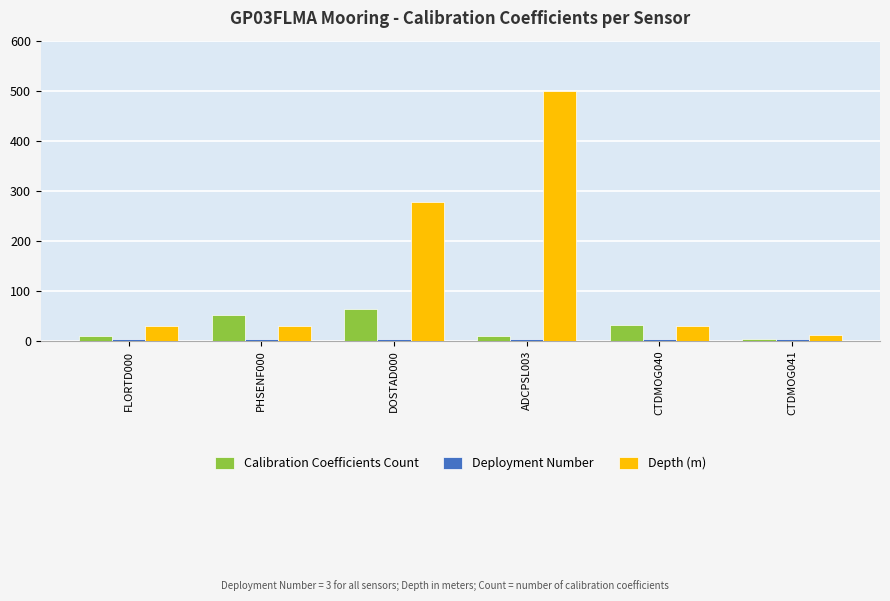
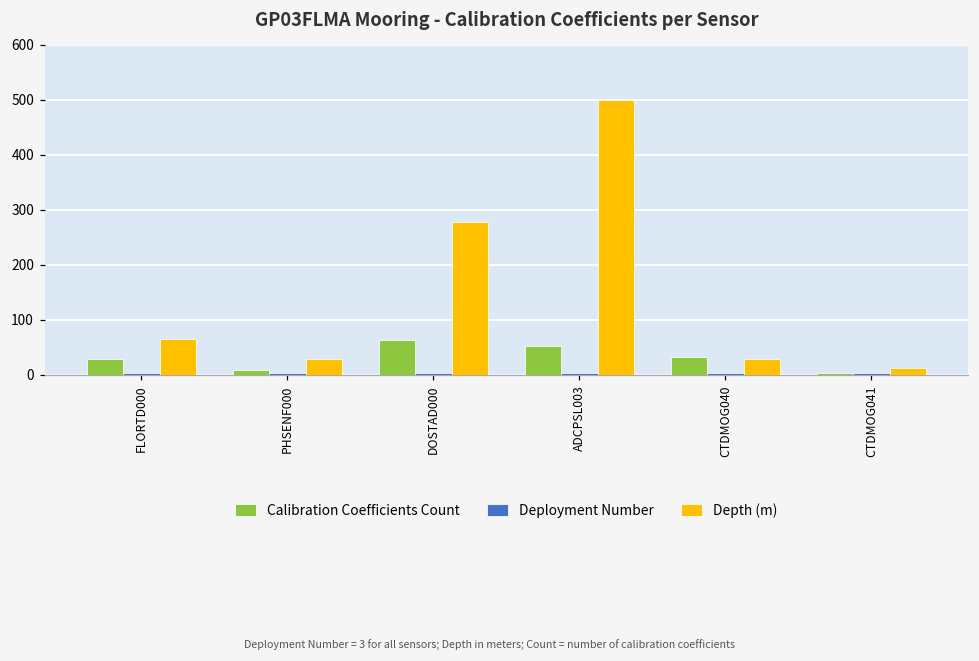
  {
    "Calibration Coefficients Count": {
-     "FLORTD000": 10,
-     "PHSENF000": 50,
+     "FLORTD000": 30,
+     "PHSENF000": 10,
      "DOSTAD000": 60,
-     "ADCPSL003": 10,
+     "ADCPSL003": 50,
      "CTDMOG040": 30
    },
    "Depth (m)": {
-     "FLORTD000": 30,
+     "FLORTD000": 70,
      "PHSENF000": 30,
      "DOSTAD000": 280,
      "ADCPSL003": 500,
      "CTDMOG040": 30,
      "CTDMOG041": 10
    }
  }
